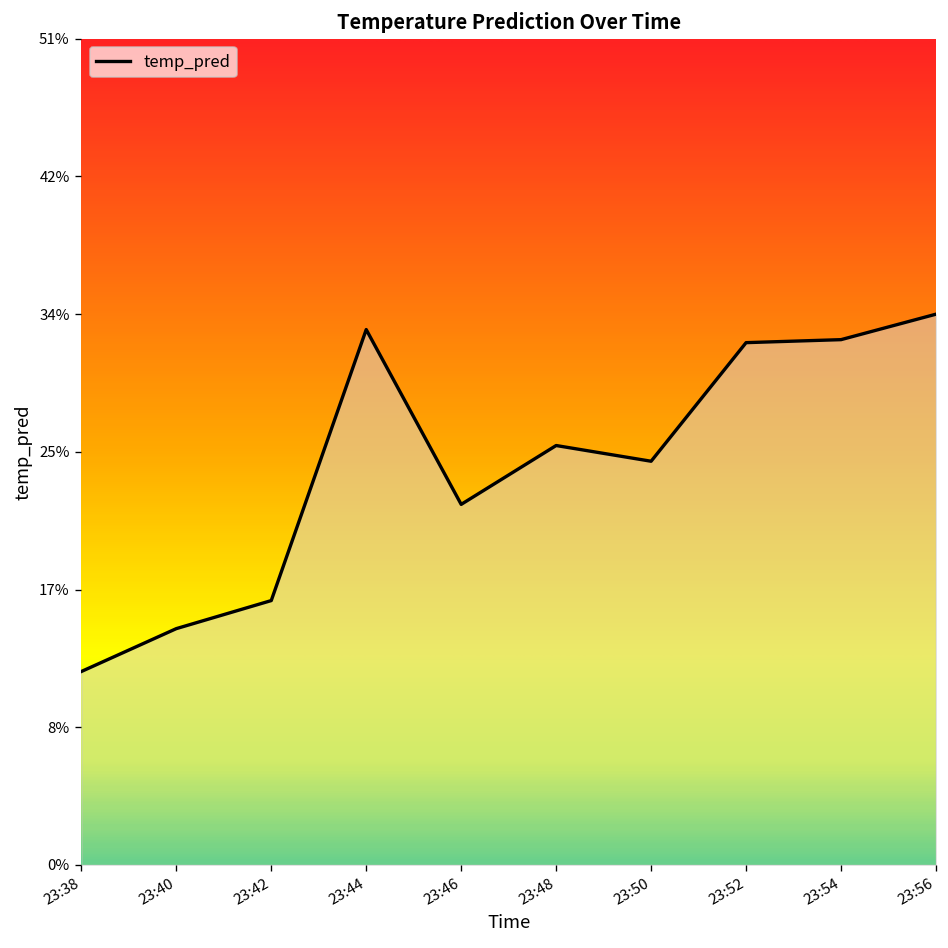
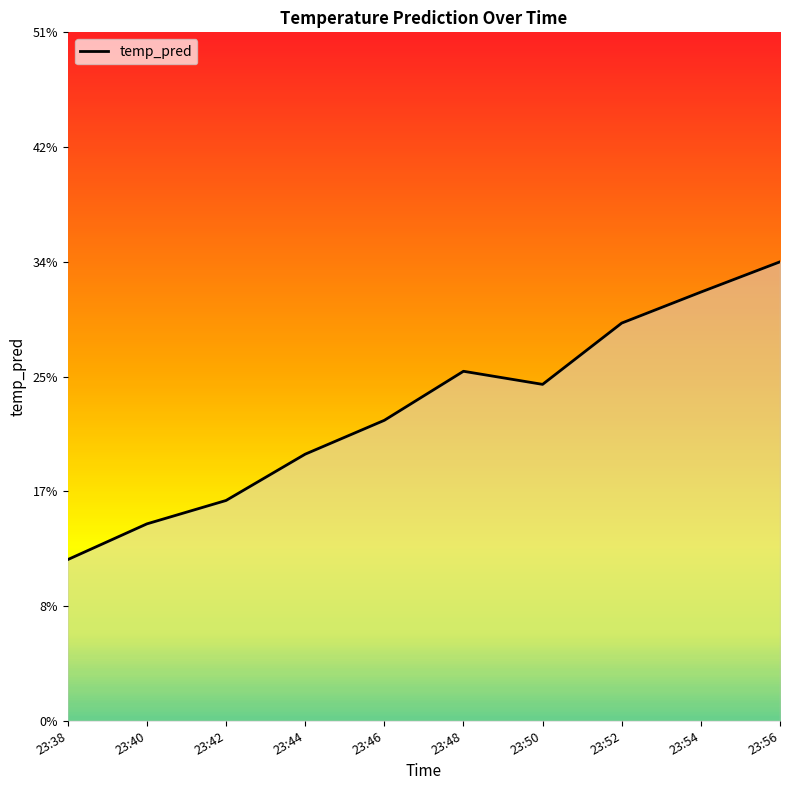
  {
    "23:38": "11.8%",
    "23:40": "14.5%",
    "23:42": "16.2%",
-   "23:44": "32.8%",
+   "23:44": "19.6%",
    "23:46": "22.1%",
    "23:48": "25.7%",
    "23:50": "24.7%",
-   "23:52": "32.0%",
-   "23:54": "32.2%",
+   "23:52": "29.2%",
+   "23:54": "31.5%",
    "23:56": "33.7%"
  }
